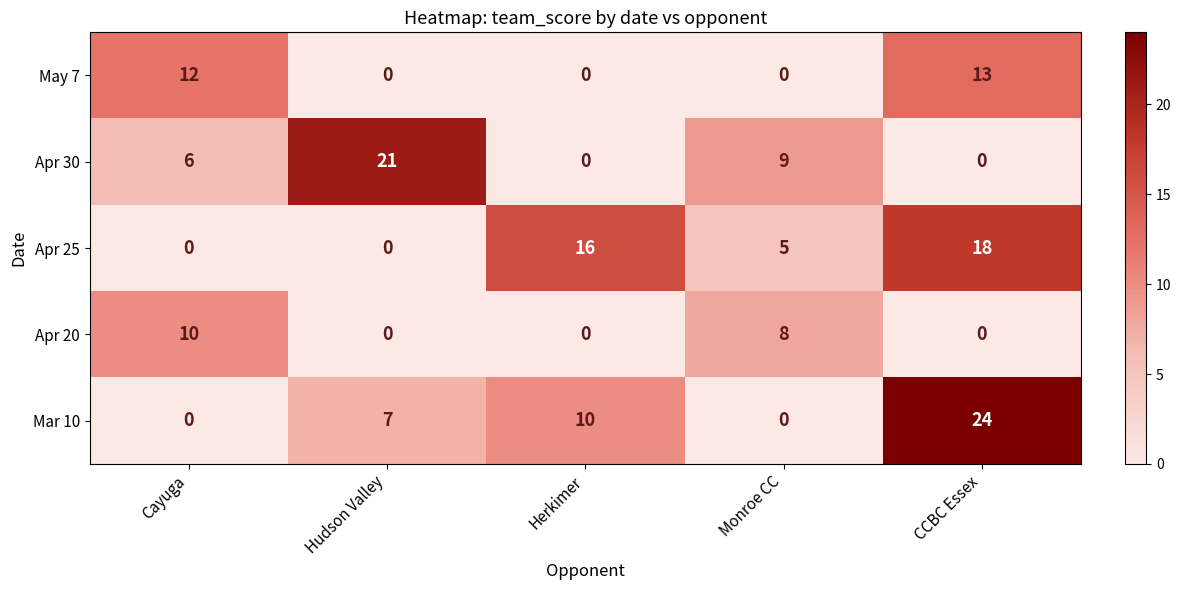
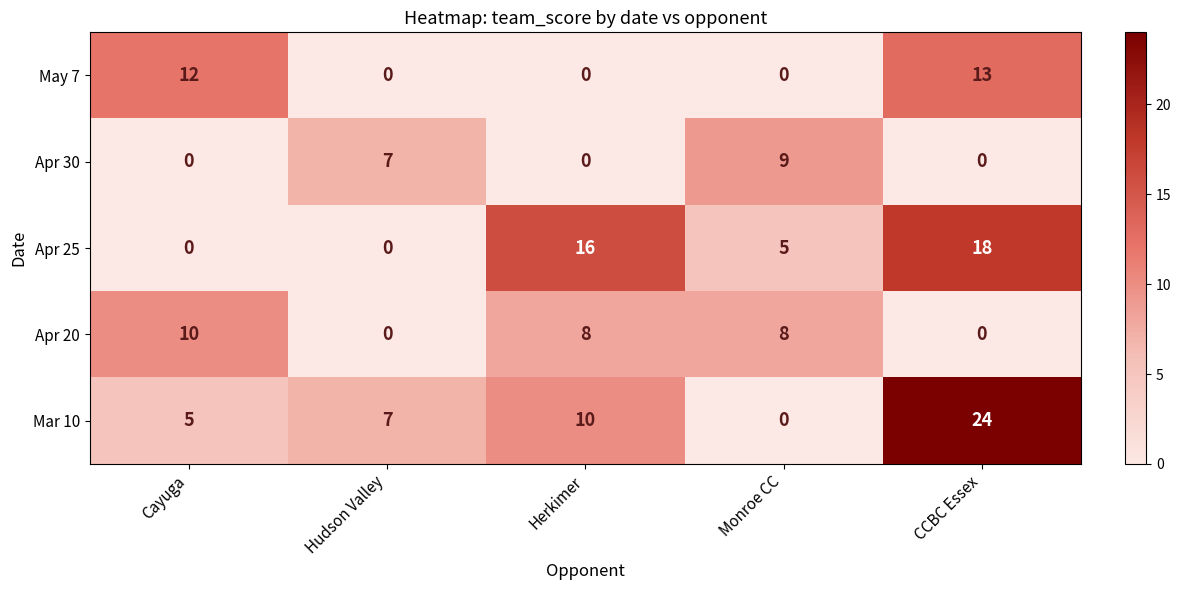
  {
    "May 7": {
      "Cayuga": 12,
      "Hudson Valley": 0,
      "Herkimer": 0,
      "Monroe CC": 0,
      "CCBC Essex": 13
    },
    "Apr 30": {
-     "Cayuga": 6,
-     "Hudson Valley": 21,
+     "Cayuga": 0,
+     "Hudson Valley": 7,
      "Herkimer": 0,
      "Monroe CC": 9,
      "CCBC Essex": 0
    },
    "Apr 25": {
      "Cayuga": 0,
      "Hudson Valley": 0,
      "Herkimer": 16,
      "Monroe CC": 5,
      "CCBC Essex": 18
    },
    "Apr 20": {
      "Cayuga": 10,
      "Hudson Valley": 0,
-     "Herkimer": 0,
+     "Herkimer": 8,
      "Monroe CC": 8,
      "CCBC Essex": 0
    },
    "Mar 10": {
-     "Cayuga": 0,
+     "Cayuga": 5,
      "Hudson Valley": 7,
      "Herkimer": 10,
      "Monroe CC": 0,
      "CCBC Essex": 24
    }
  }
